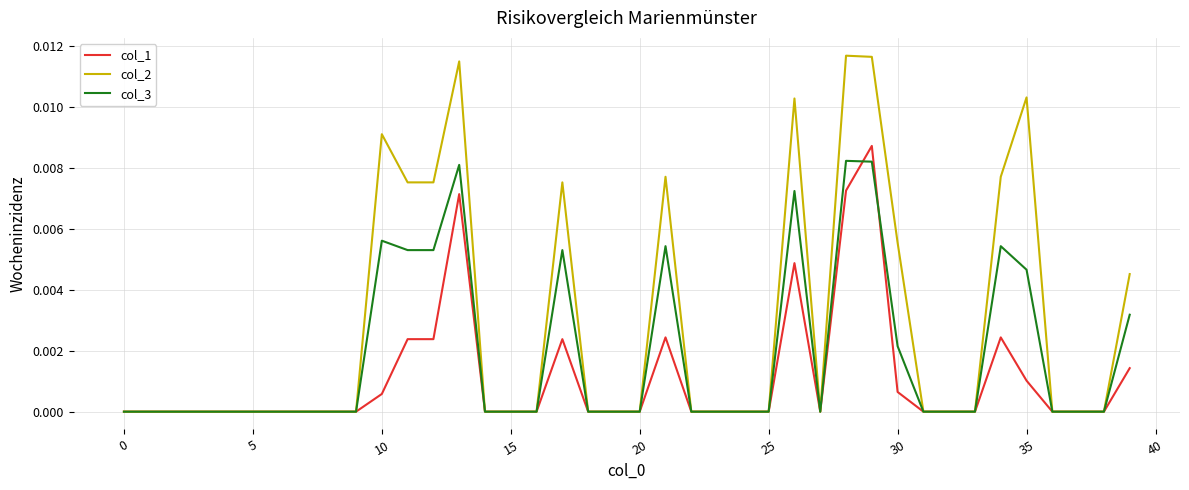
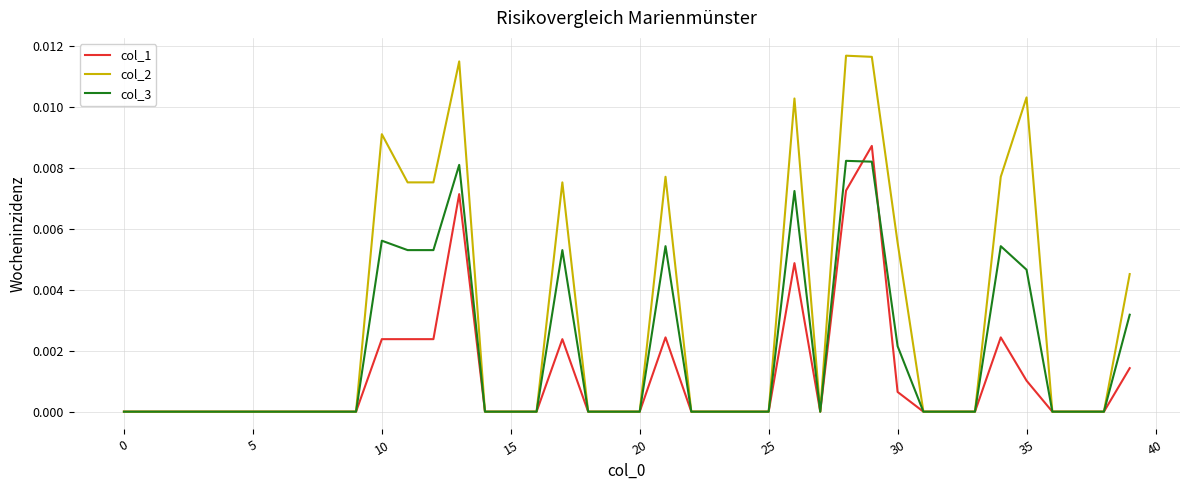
  {
    "col_1": {
-     "10": 0.0006,
+     "10": 0.0024,
      "30": 0.0006,
      "35": 0.0010
    },
    "col_2": {
      "10": 0.0091,
      "30": 0.0055,
      "35": 0.0103
    },
    "col_3": {
      "10": 0.0056,
      "30": 0.0022,
      "35": 0.0047
    }
  }
